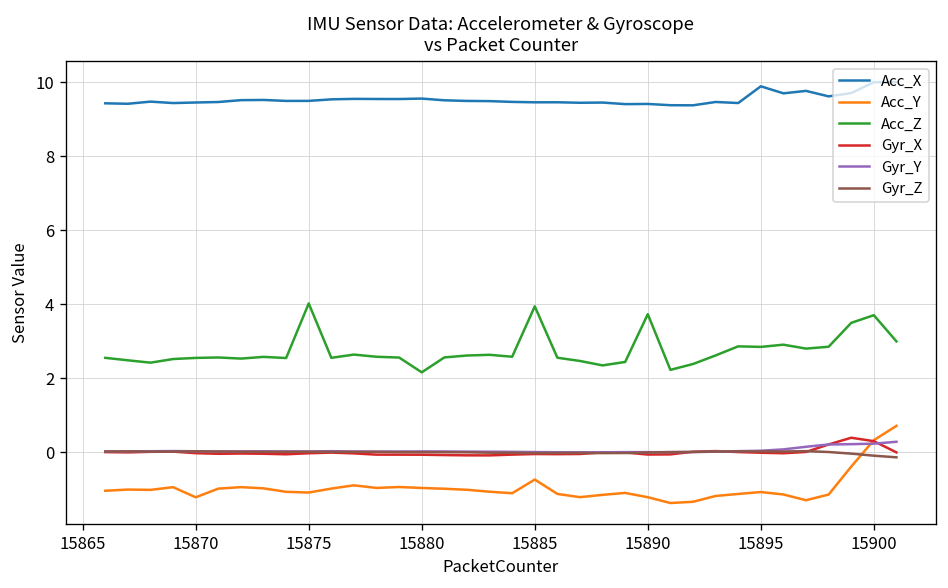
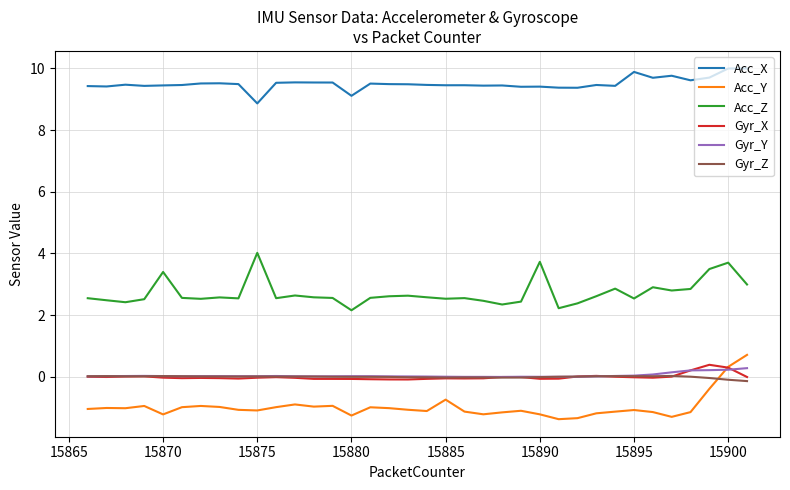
  {
    "Acc_X": {
      "15870": 9.4,
-     "15875": 9.5,
-     "15880": 9.6,
+     "15875": 8.9,
+     "15880": 9.1,
      "15885": 9.5,
      "15890": 9.4,
      "15895": 9.9
    },
    "Acc_Y": {
      "15870": -1.2,
      "15875": -1.1,
-     "15880": -1.0,
+     "15880": -1.3,
      "15885": -0.7,
      "15890": -1.2,
      "15895": -1.1
    },
    "Acc_Z": {
-     "15870": 2.5,
+     "15870": 3.4,
      "15875": 4.0,
      "15880": 2.2,
-     "15885": 3.9,
+     "15885": 2.5,
      "15890": 3.7,
-     "15895": 2.8,
+     "15895": 2.5,
      "15900": 3.7
    },
    "Gyr_Z": {
      "15900": -0.1
    }
  }
